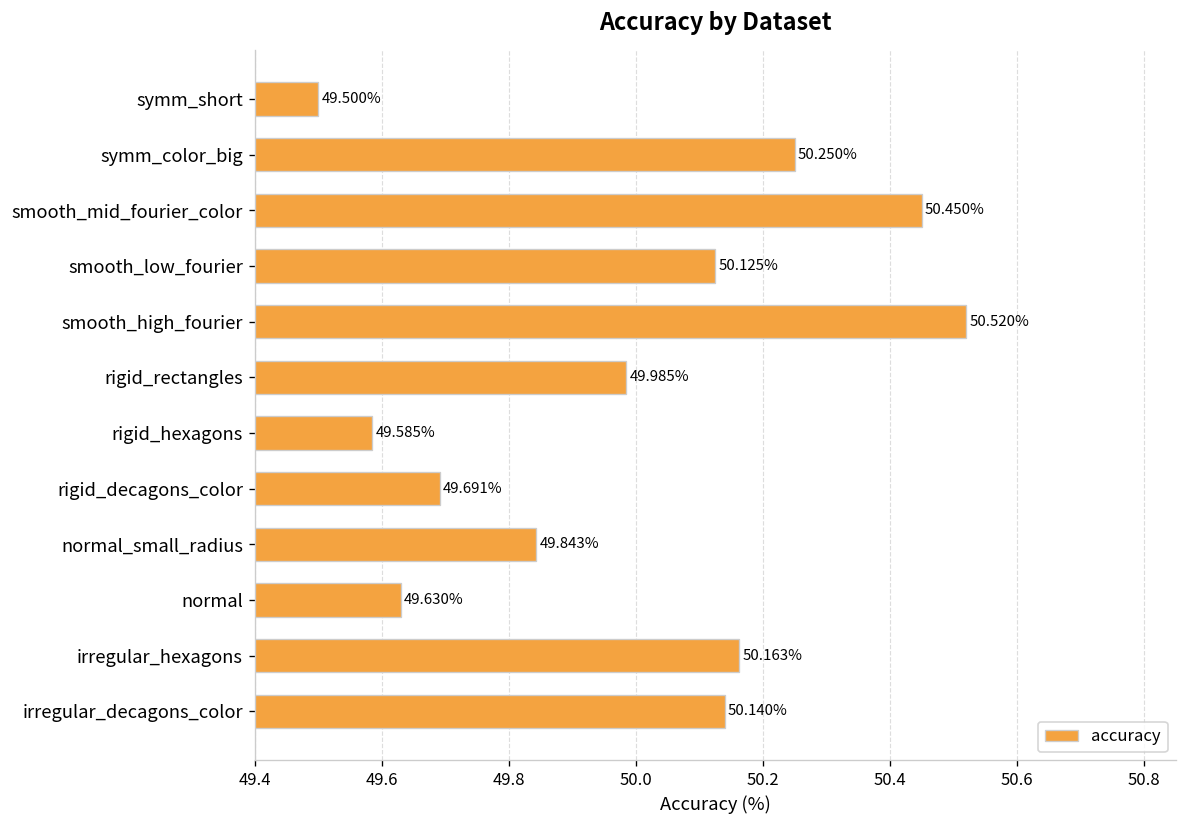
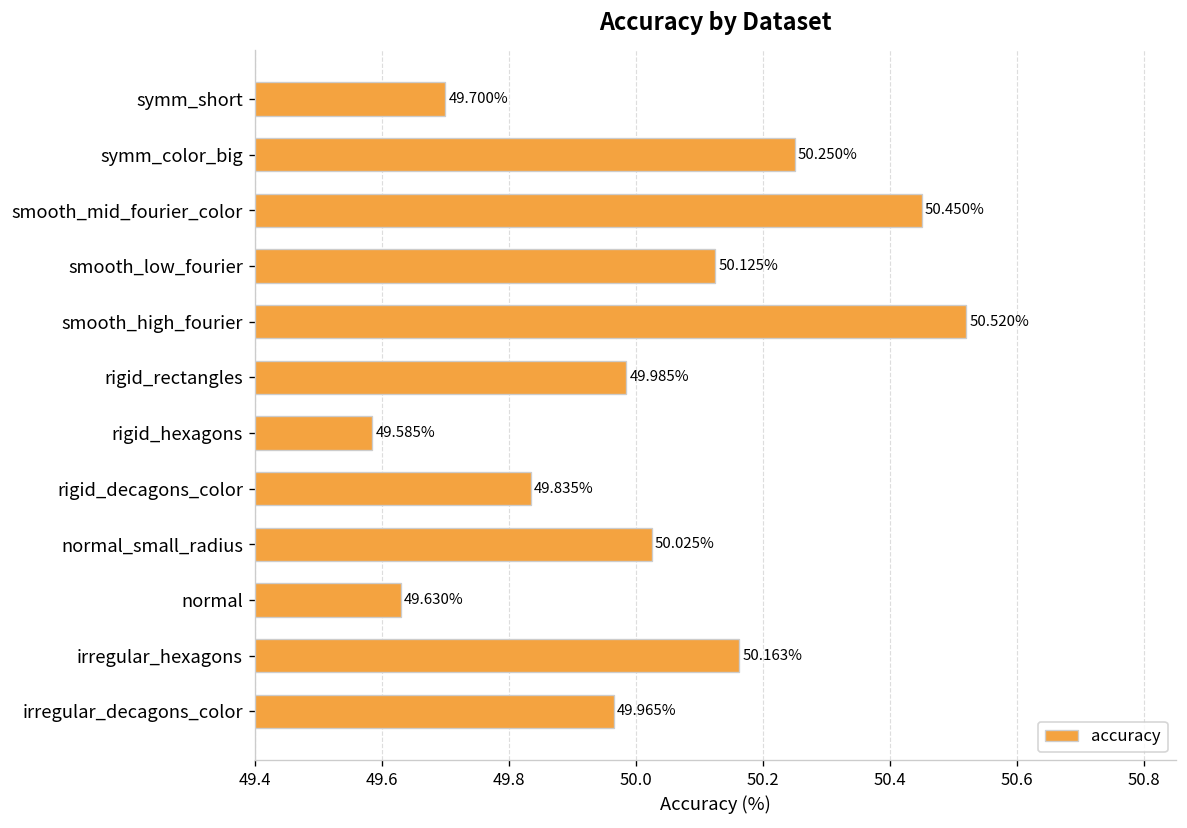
  {
-   "symm_short": "49.500%",
+   "symm_short": "49.700%",
    "symm_color_big": "50.250%",
    "smooth_mid_fourier_color": "50.450%",
    "smooth_low_fourier": "50.125%",
    "smooth_high_fourier": "50.520%",
    "rigid_rectangles": "49.985%",
    "rigid_hexagons": "49.585%",
-   "rigid_decagons_color": "49.691%",
-   "normal_small_radius": "49.843%",
+   "rigid_decagons_color": "49.835%",
+   "normal_small_radius": "50.025%",
    "normal": "49.630%",
    "irregular_hexagons": "50.163%",
-   "irregular_decagons_color": "50.140%"
+   "irregular_decagons_color": "49.965%"
  }
